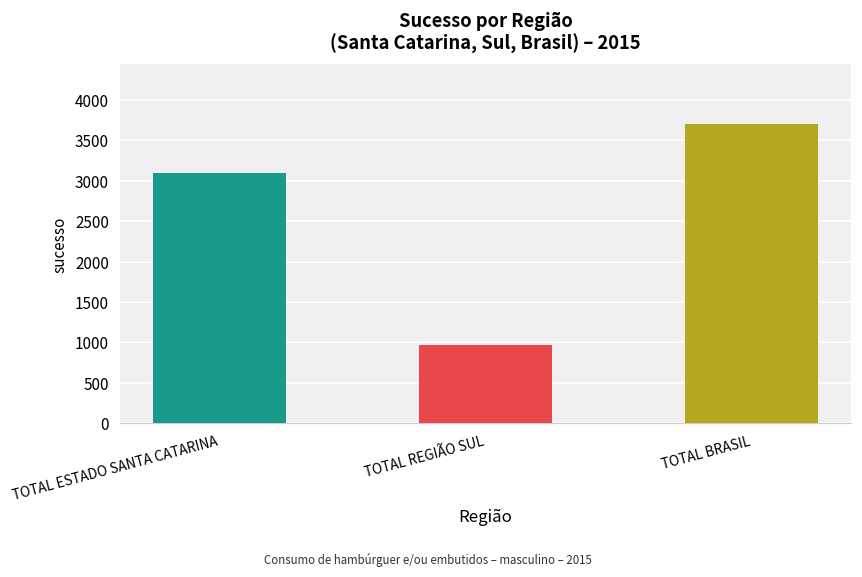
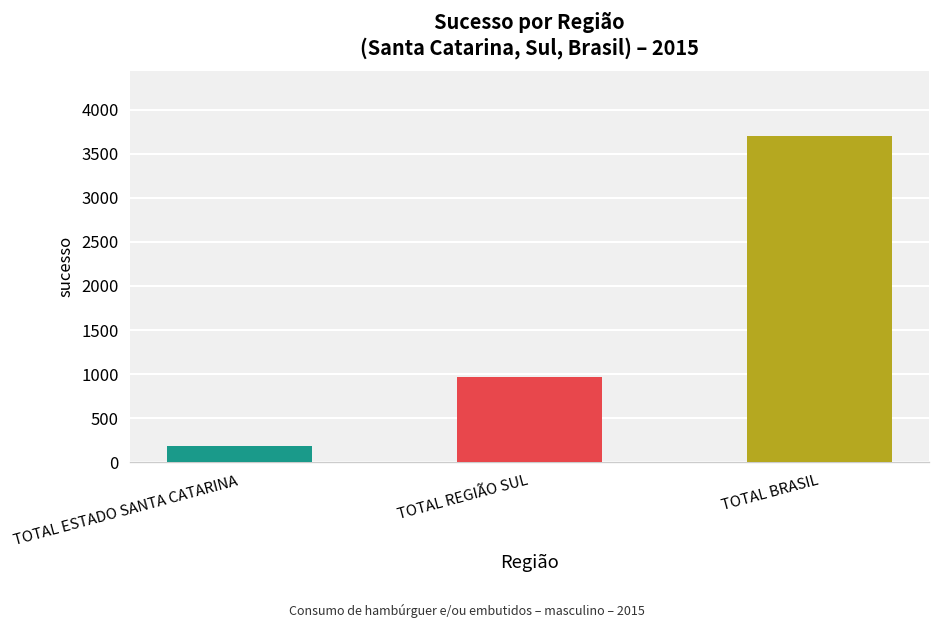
  {
-   "TOTAL ESTADO SANTA CATARINA": 3100,
+   "TOTAL ESTADO SANTA CATARINA": 200,
    "TOTAL REGIÃO SUL": 1000,
    "TOTAL BRASIL": 3700
  }
